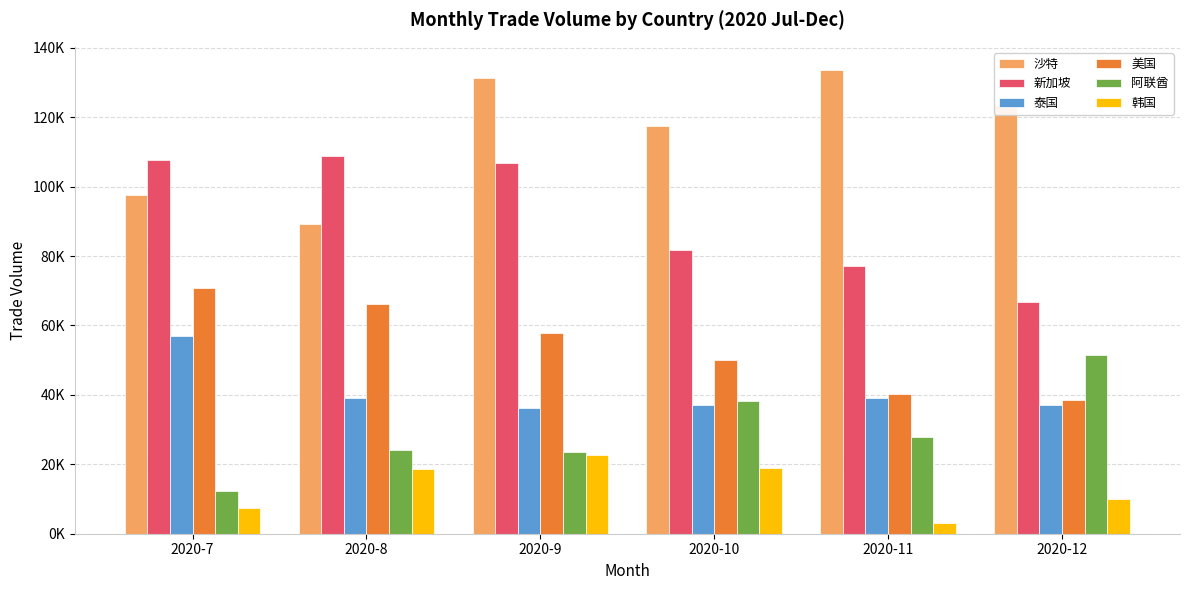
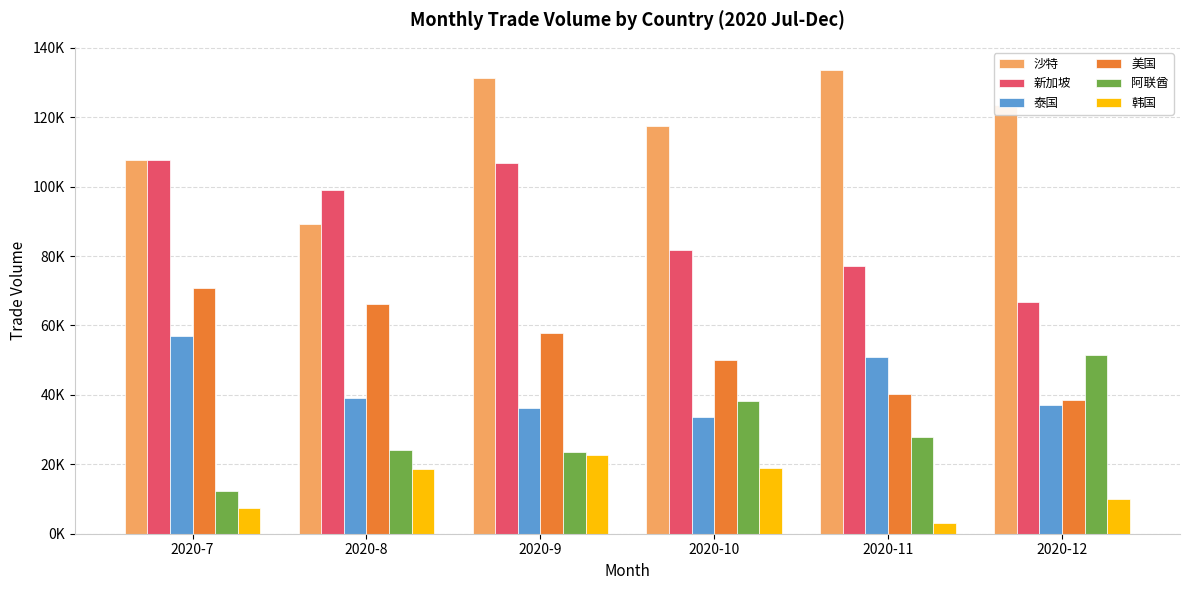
  {
    "沙特": {
-     "2020-7": 97000,
+     "2020-7": 108000,
      "2020-8": 89000,
      "2020-9": 131000,
      "2020-10": 118000,
      "2020-11": 134000
    },
    "新加坡": {
      "2020-7": 108000,
-     "2020-8": 109000,
+     "2020-8": 99000,
      "2020-9": 107000,
      "2020-10": 82000,
      "2020-11": 77000,
      "2020-12": 67000
    },
    "泰国": {
      "2020-7": 57000,
      "2020-8": 39000,
      "2020-9": 36000,
-     "2020-10": 37000,
-     "2020-11": 39000,
+     "2020-10": 34000,
+     "2020-11": 51000,
      "2020-12": 37000
    },
    "美国": {
      "2020-7": 71000,
      "2020-8": 66000,
      "2020-9": 58000,
      "2020-10": 50000,
      "2020-11": 40000,
      "2020-12": 39000
    },
    "阿联酋": {
      "2020-7": 12000,
      "2020-8": 24000,
      "2020-9": 24000,
      "2020-10": 38000,
      "2020-11": 28000,
      "2020-12": 52000
    },
    "韩国": {
      "2020-7": 7000,
      "2020-8": 19000,
      "2020-9": 23000,
      "2020-10": 19000,
      "2020-11": 3000,
      "2020-12": 10000
    }
  }
